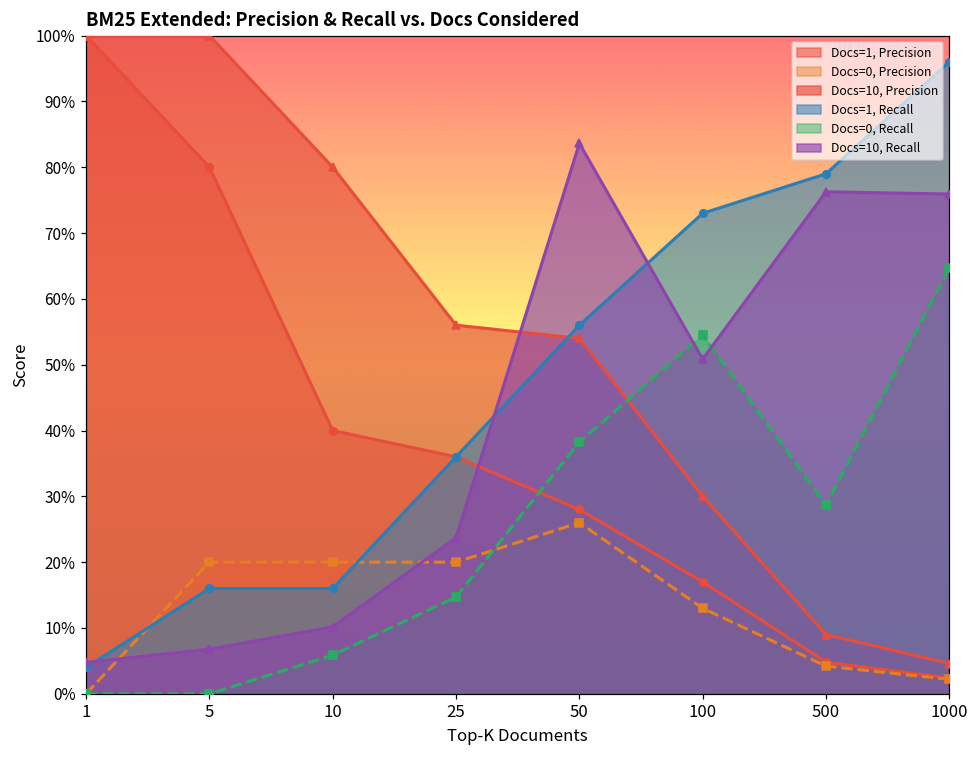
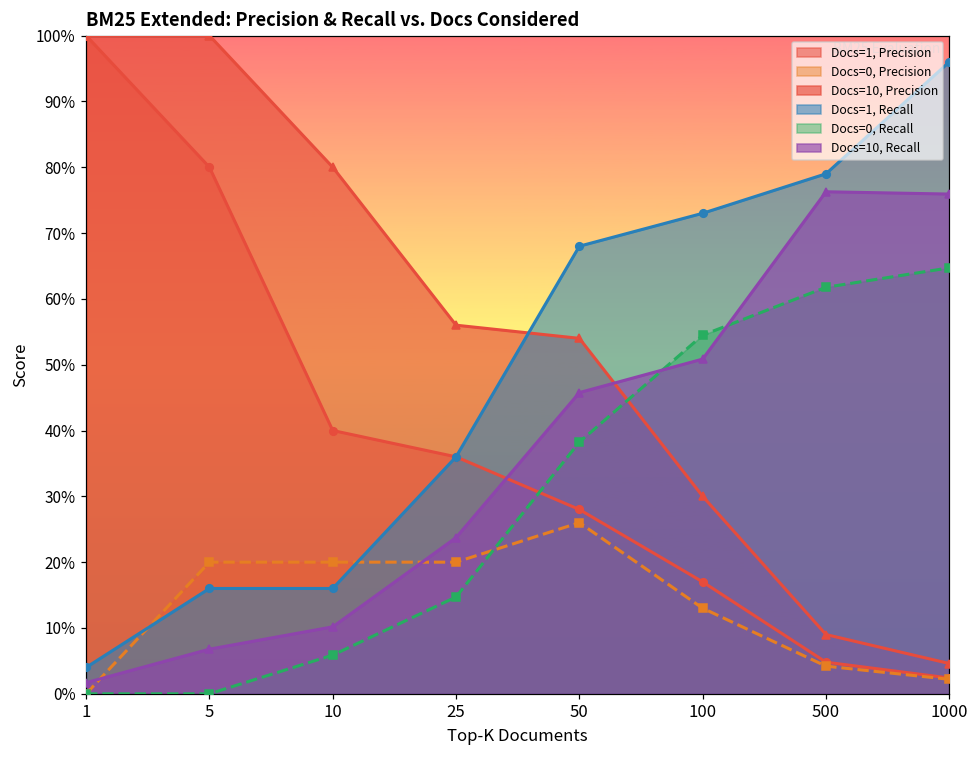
  {
    "Docs=1, Recall": {
      "1": "4%",
      "5": "16%",
      "10": "16%",
-     "50": "56%",
+     "50": "68%",
      "100": "73%",
      "500": "79%",
      "1000": "96%"
    },
    "Docs=0, Recall": {
      "5": "0%",
      "10": "6%",
      "25": "15%",
      "50": "38%",
      "100": "54%",
-     "500": "29%",
+     "500": "62%",
      "1000": "65%"
    },
    "Docs=10, Recall": {
-     "1": "5%",
+     "1": "2%",
      "5": "7%",
      "10": "10%",
      "25": "24%",
-     "50": "84%",
+     "50": "46%",
      "100": "51%",
      "500": "76%",
      "1000": "76%"
    }
  }
